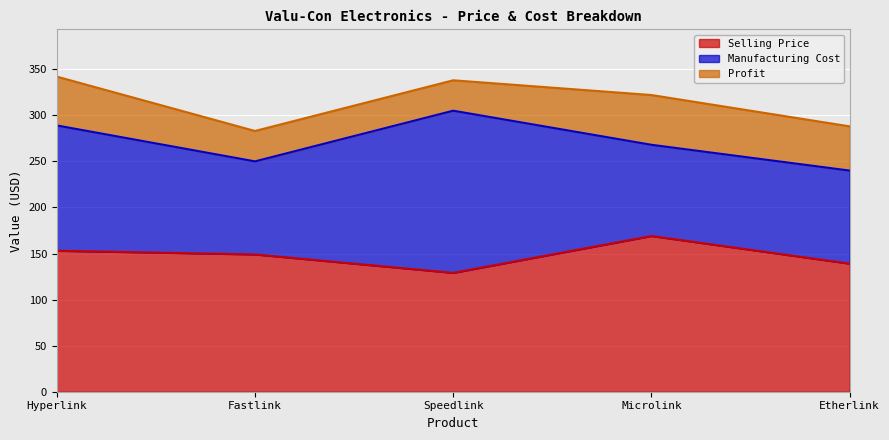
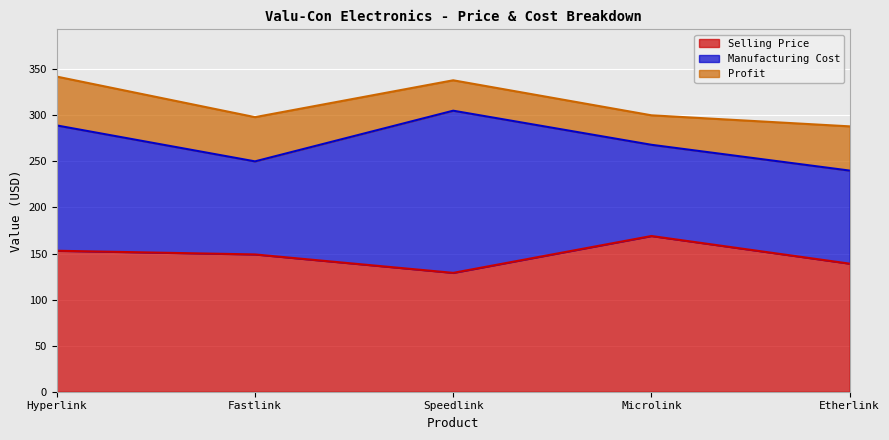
  {
    "Selling Price": {
      "Hyperlink": 150,
      "Fastlink": 150,
      "Speedlink": 130,
      "Microlink": 170,
      "Etherlink": 140
    },
    "Manufacturing Cost": {
      "Hyperlink": 140,
      "Fastlink": 100,
      "Speedlink": 180,
      "Microlink": 100,
      "Etherlink": 100
    },
    "Profit": {
      "Hyperlink": 50,
-     "Fastlink": 30,
+     "Fastlink": 50,
      "Speedlink": 30,
-     "Microlink": 50,
+     "Microlink": 30,
      "Etherlink": 50
    }
  }
